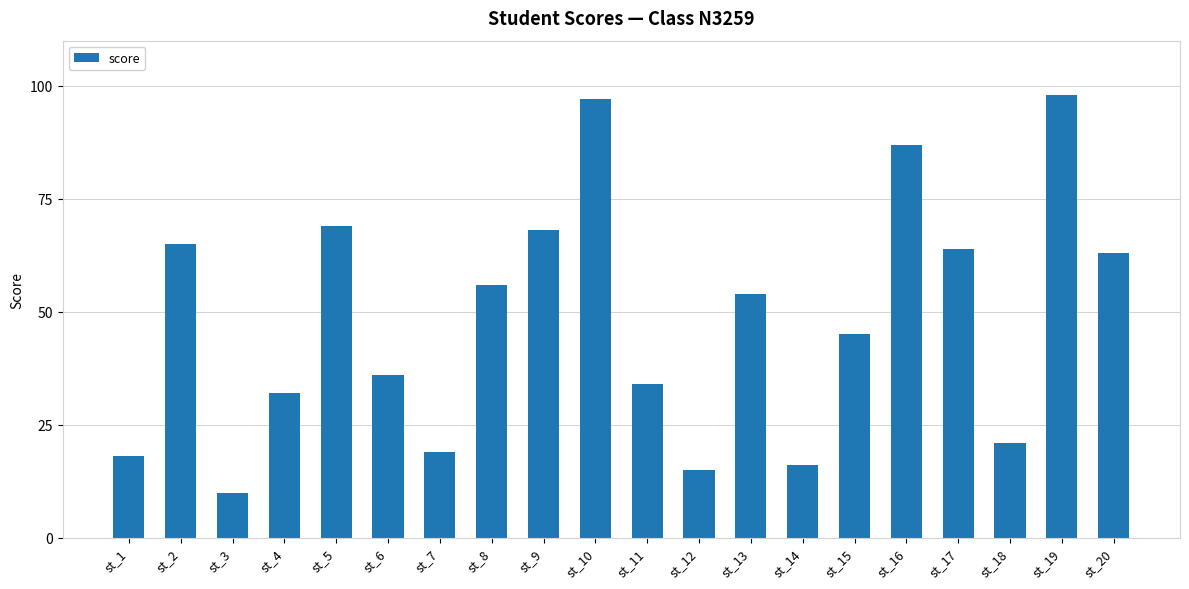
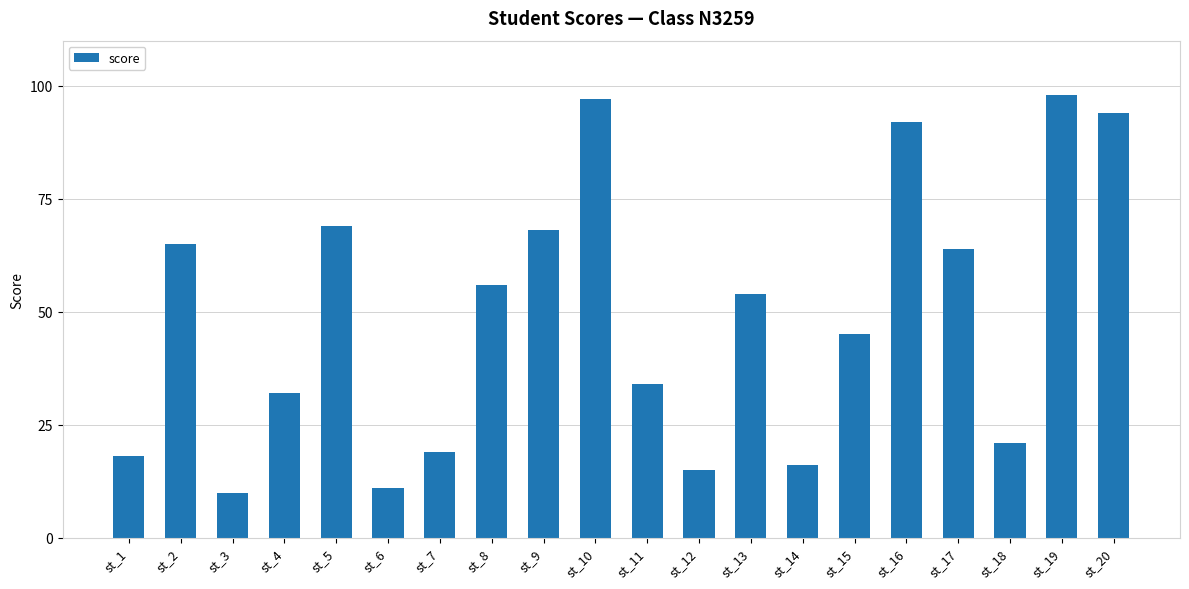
  {
    "st_1": 18,
    "st_2": 65,
    "st_3": 10,
    "st_4": 32,
    "st_5": 69,
-   "st_6": 36,
+   "st_6": 11,
    "st_7": 19,
    "st_8": 56,
    "st_9": 68,
    "st_10": 97,
    "st_11": 34,
    "st_12": 15,
    "st_13": 54,
    "st_14": 16,
    "st_15": 45,
-   "st_16": 87,
+   "st_16": 92,
    "st_17": 64,
    "st_18": 21,
    "st_19": 98,
-   "st_20": 63
+   "st_20": 94
  }
